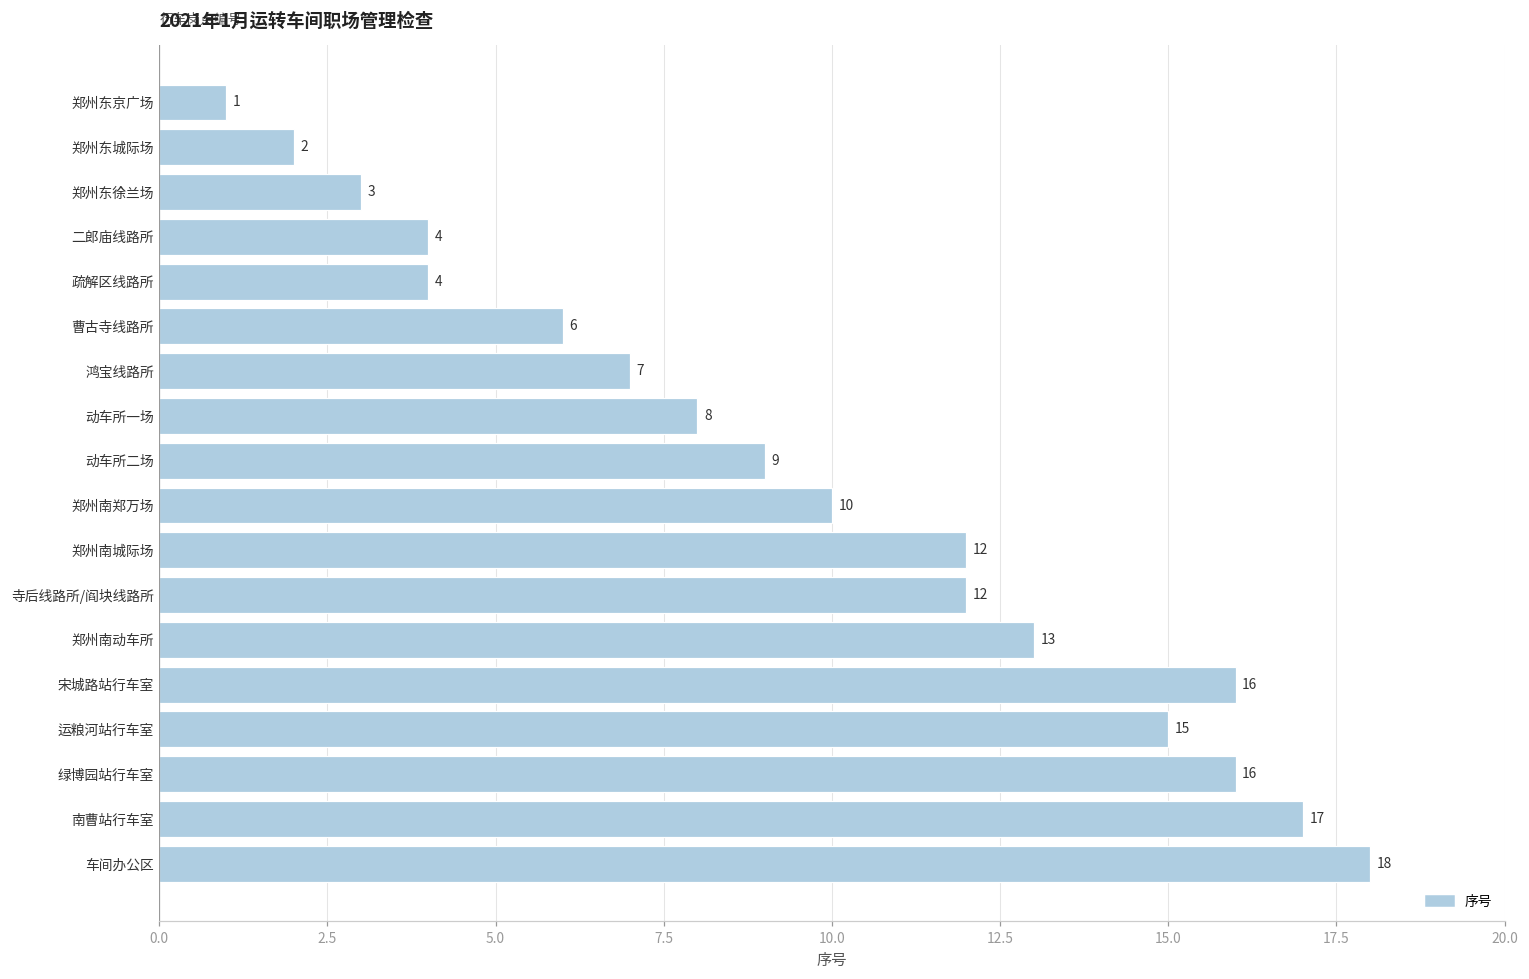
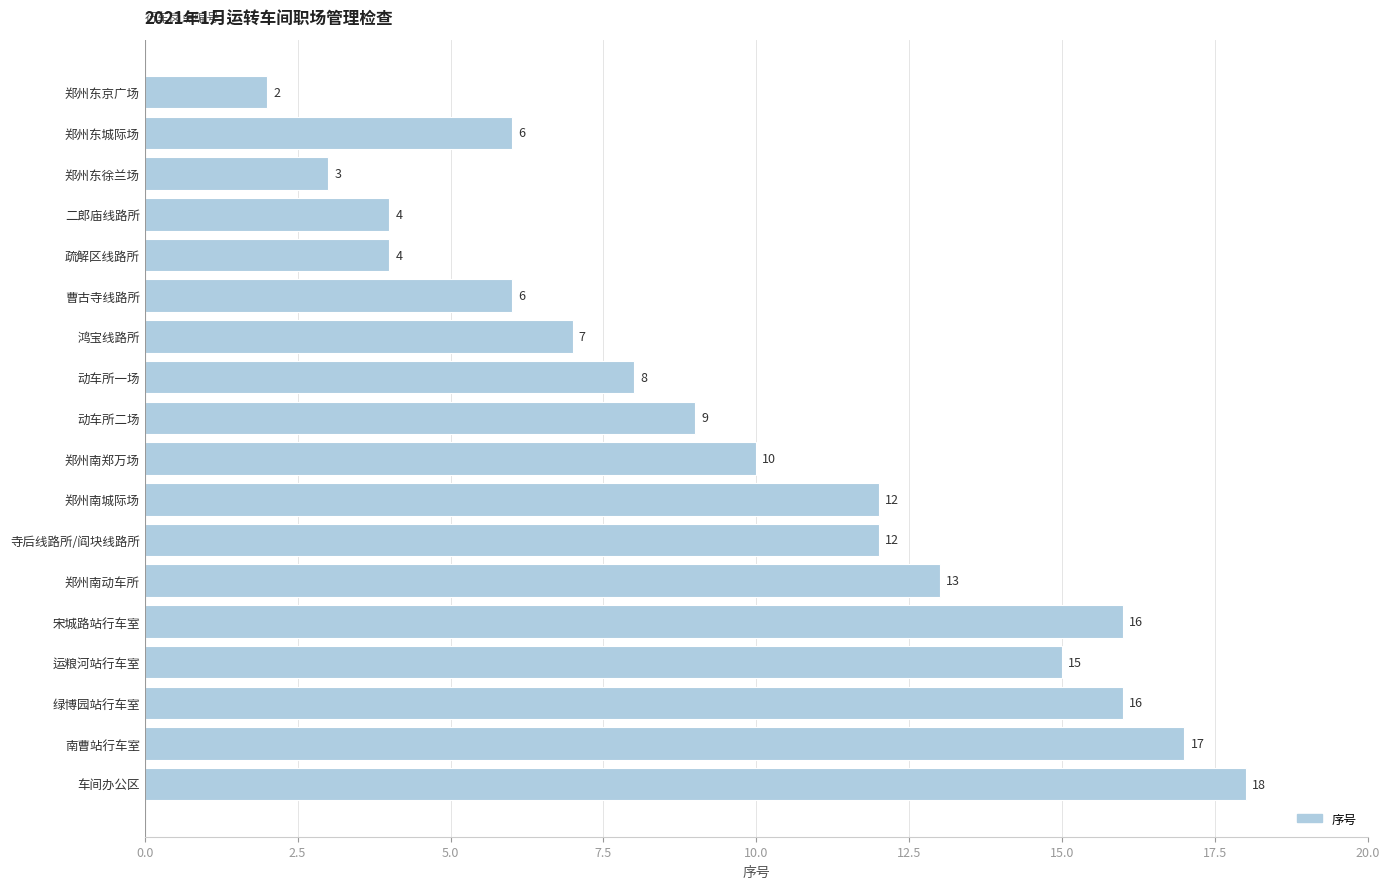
  {
-   "郑州东京广场": 1,
-   "郑州东城际场": 2,
+   "郑州东京广场": 2,
+   "郑州东城际场": 6,
    "郑州东徐兰场": 3,
    "二郎庙线路所": 4,
    "疏解区线路所": 4,
    "曹古寺线路所": 6,
    "鸿宝线路所": 7,
    "动车所一场": 8,
    "动车所二场": 9,
    "郑州南郑万场": 10,
    "郑州南城际场": 12,
    "寺后线路所/阎块线路所": 12,
    "郑州南动车所": 13,
    "宋城路站行车室": 16,
    "运粮河站行车室": 15,
    "绿博园站行车室": 16,
    "南曹站行车室": 17,
    "车间办公区": 18
  }
